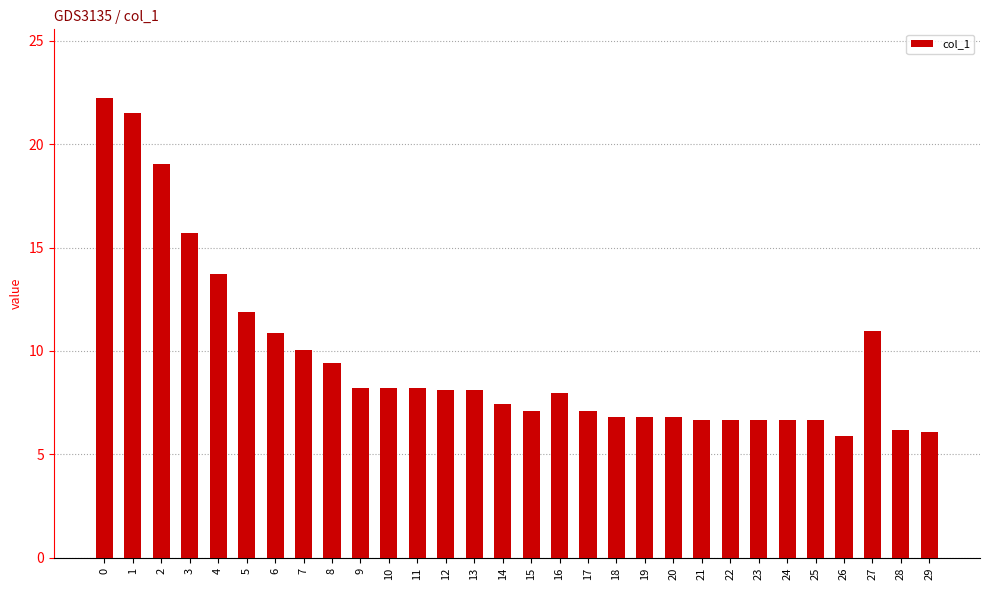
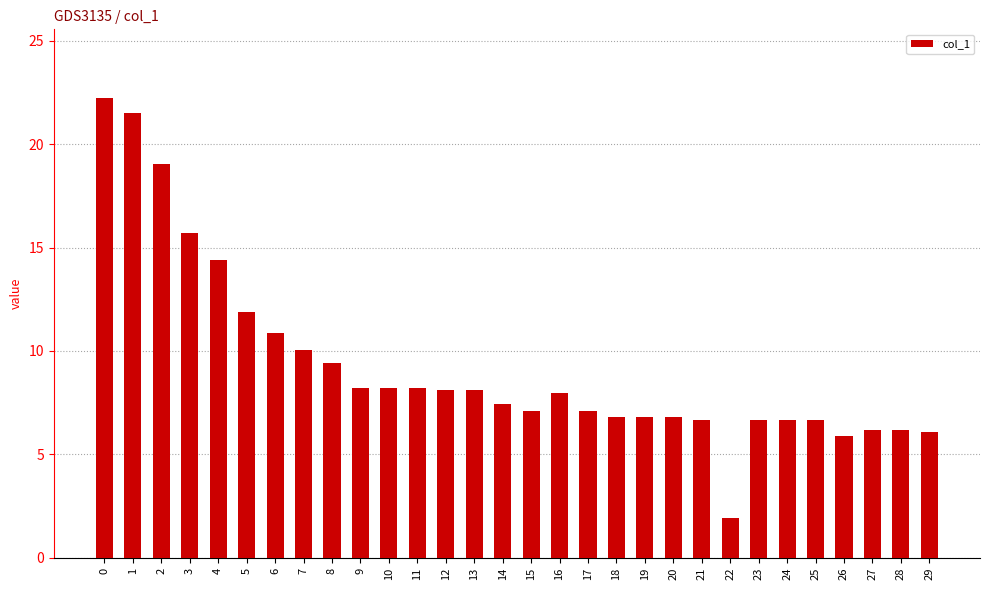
  {
    "0": 22.2,
    "1": 21.5,
    "2": 19.0,
    "3": 15.7,
-   "4": 13.7,
+   "4": 14.4,
    "5": 11.9,
    "6": 10.9,
    "7": 10.0,
    "8": 9.4,
    "9": 8.2,
    "10": 8.2,
    "11": 8.2,
    "12": 8.1,
    "13": 8.1,
    "14": 7.4,
    "15": 7.1,
    "16": 8.0,
    "17": 7.1,
    "18": 6.8,
    "19": 6.8,
    "20": 6.8,
    "21": 6.6,
-   "22": 6.6,
+   "22": 1.9,
    "23": 6.6,
    "24": 6.6,
    "25": 6.6,
    "26": 5.9,
-   "27": 10.9,
+   "27": 6.2,
    "28": 6.2,
    "29": 6.1
  }
